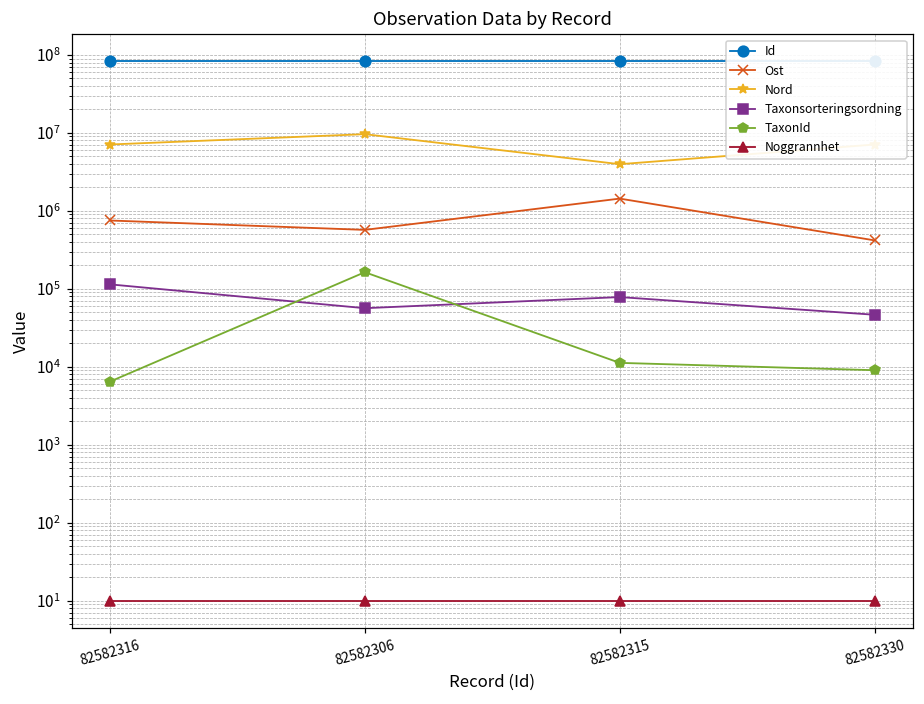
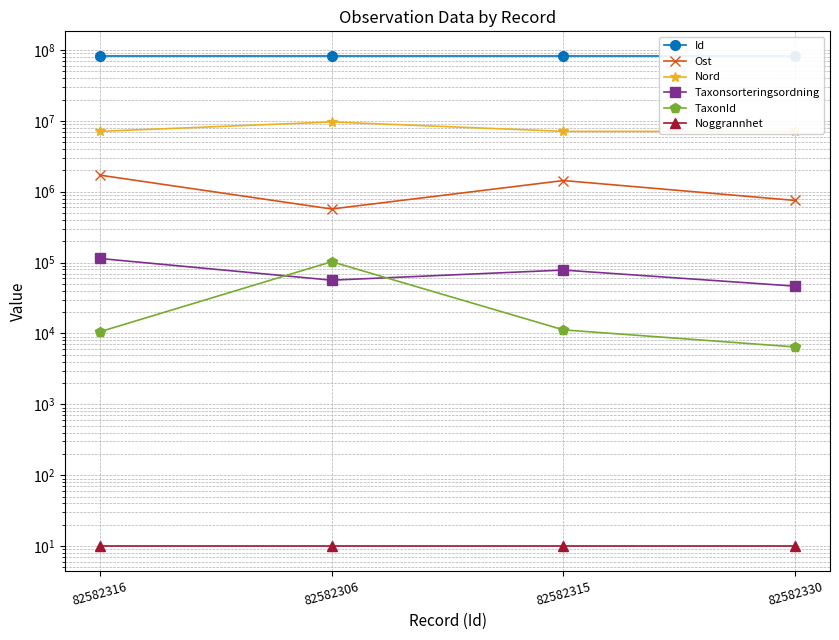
  {
    "Id": {
      "82582316": 80000000,
      "82582306": 80000000,
      "82582315": 80000000
    },
    "Ost": {
-     "82582316": 800000,
+     "82582316": 1700000,
      "82582306": 600000,
      "82582315": 1400000,
-     "82582330": 400000
+     "82582330": 800000
    },
    "Nord": {
      "82582316": 7000000,
      "82582306": 10000000,
-     "82582315": 4000000
+     "82582315": 7000000
    },
    "Taxonsorteringsordning": {
      "82582316": 110000,
      "82582306": 60000,
      "82582315": 80000,
      "82582330": 50000
    },
    "TaxonId": {
-     "82582316": 6000,
-     "82582306": 160000,
+     "82582316": 11000,
+     "82582306": 100000,
      "82582315": 11000,
-     "82582330": 9000
+     "82582330": 6000
    },
    "Noggrannhet": {
      "82582316": 10,
      "82582306": 10,
      "82582315": 10,
      "82582330": 10
    }
  }
